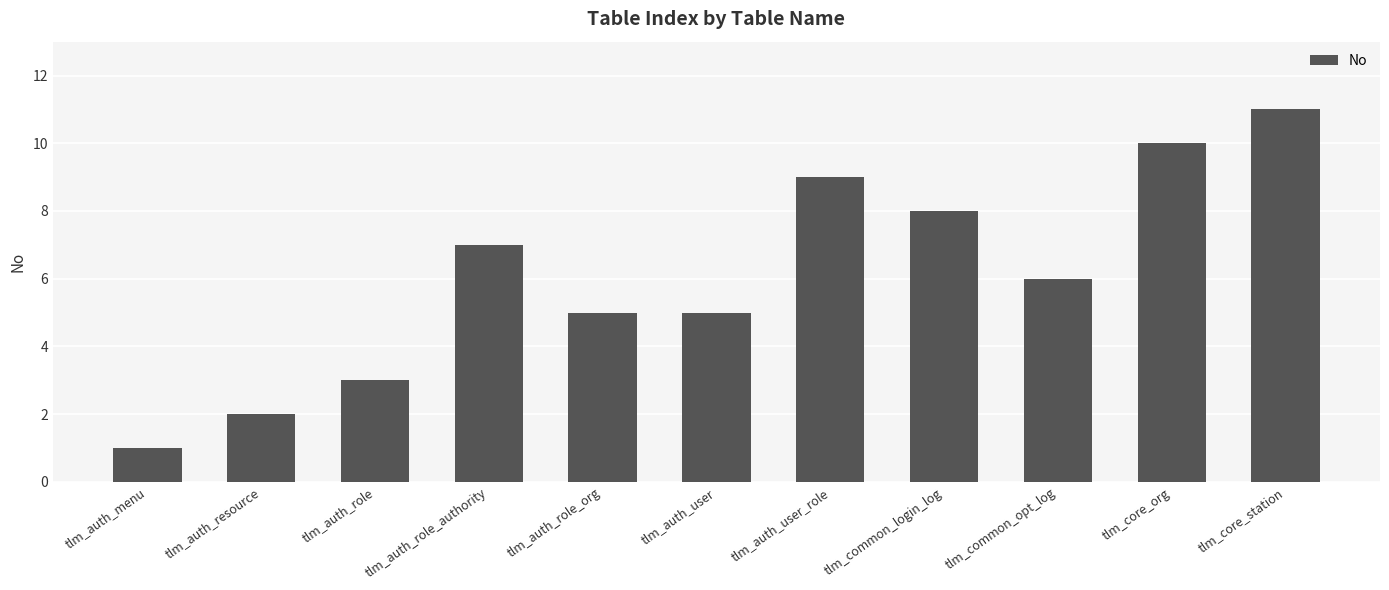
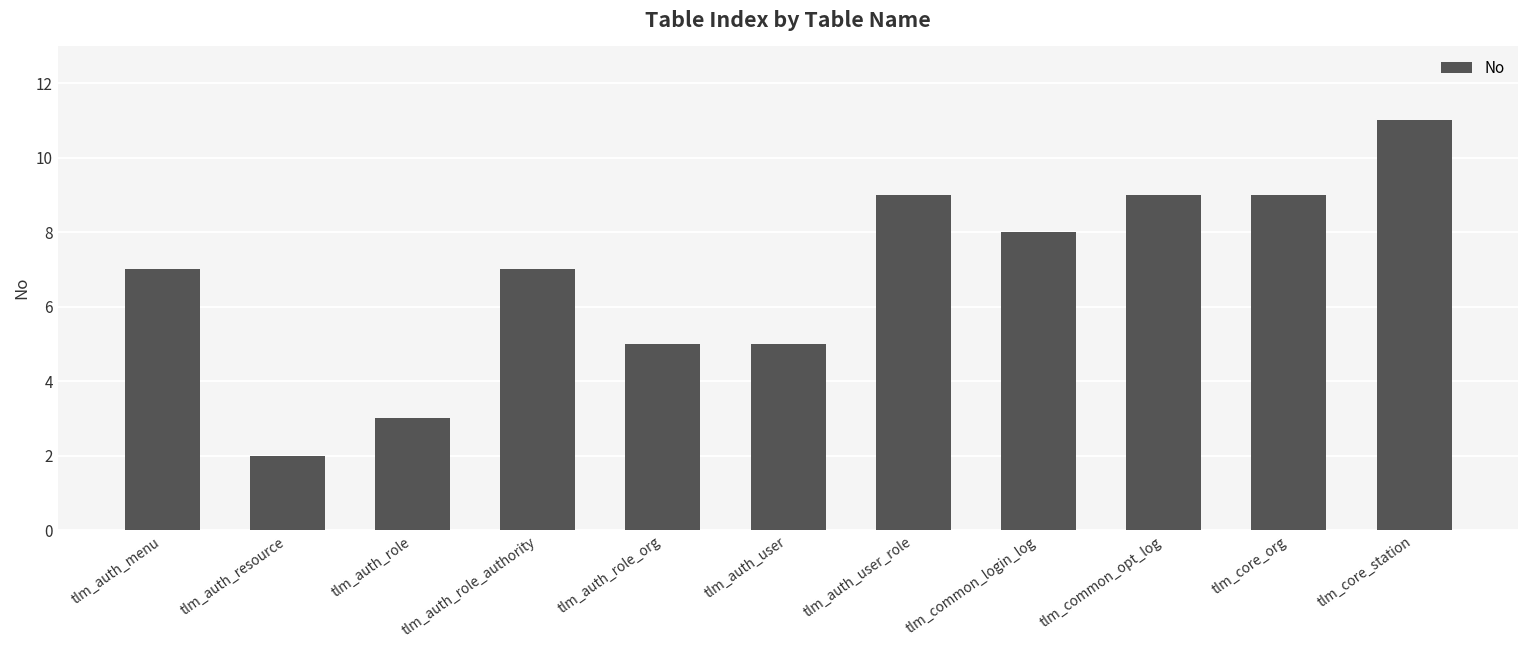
  {
-   "tlm_auth_menu": 1,
+   "tlm_auth_menu": 7,
    "tlm_auth_resource": 2,
    "tlm_auth_role": 3,
    "tlm_auth_role_authority": 7,
    "tlm_auth_role_org": 5,
    "tlm_auth_user": 5,
    "tlm_auth_user_role": 9,
    "tlm_common_login_log": 8,
-   "tlm_common_opt_log": 6,
-   "tlm_core_org": 10,
+   "tlm_common_opt_log": 9,
+   "tlm_core_org": 9,
    "tlm_core_station": 11
  }
